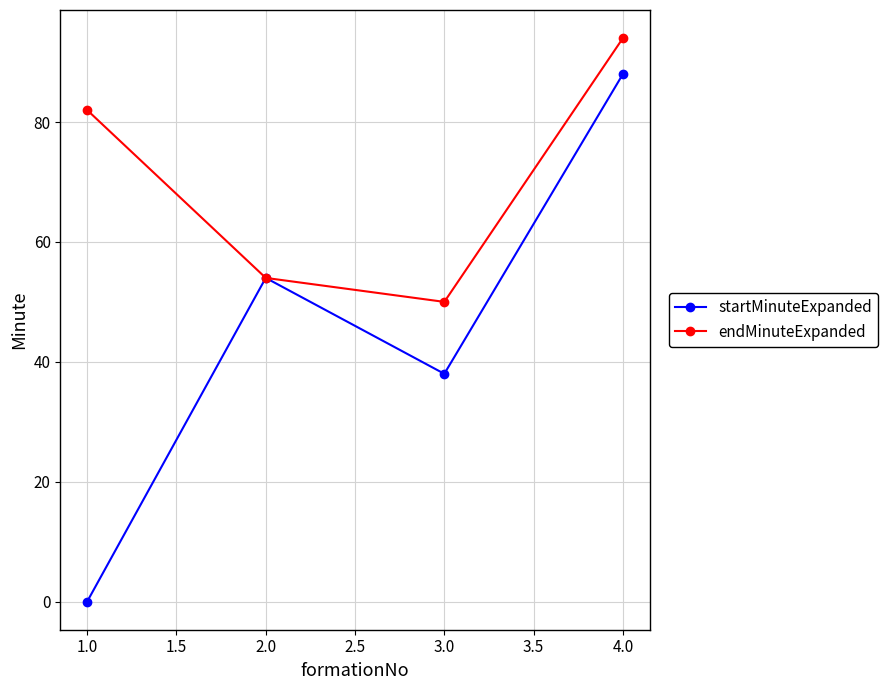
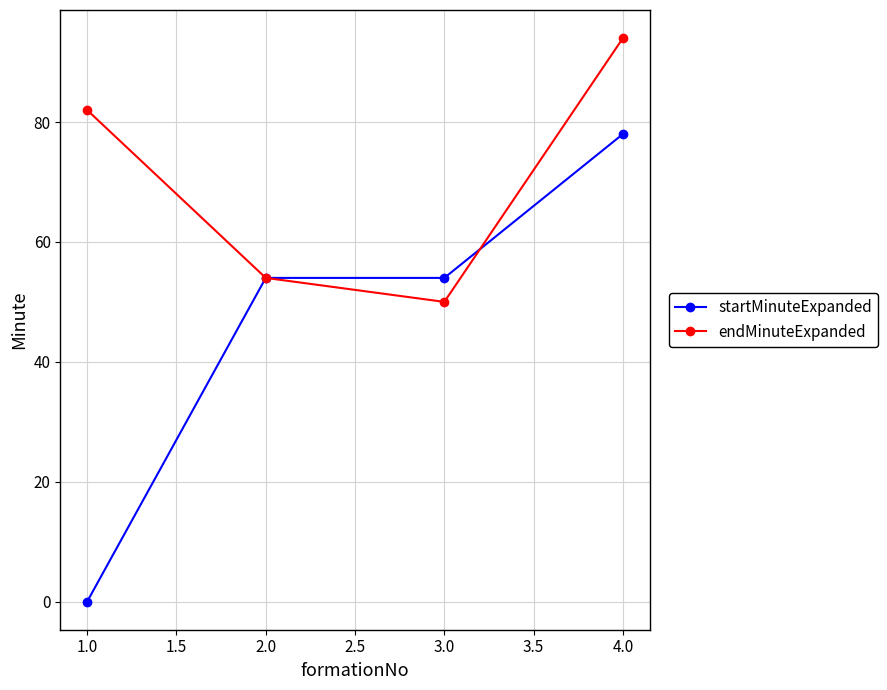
  {
    "startMinuteExpanded": {
      "1.0": 0,
-     "3.0": 38,
-     "4.0": 88
+     "3.0": 54,
+     "4.0": 78
    },
    "endMinuteExpanded": {
      "1.0": 82,
      "3.0": 50,
      "4.0": 94
    }
  }
